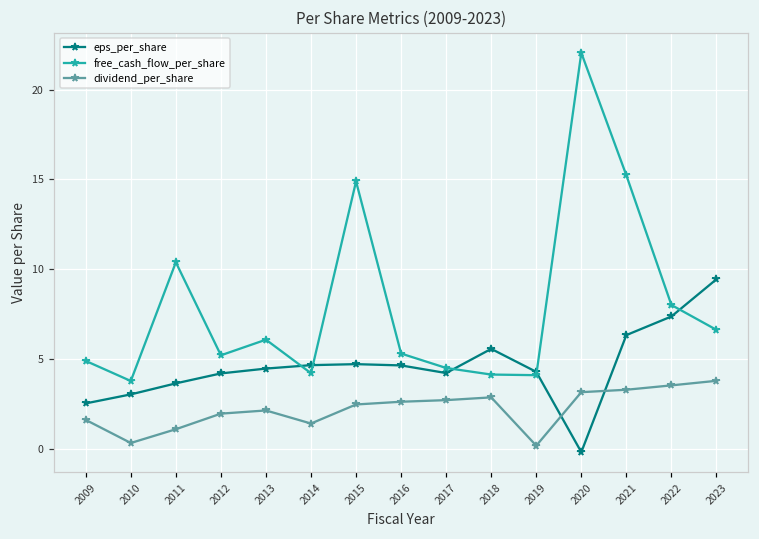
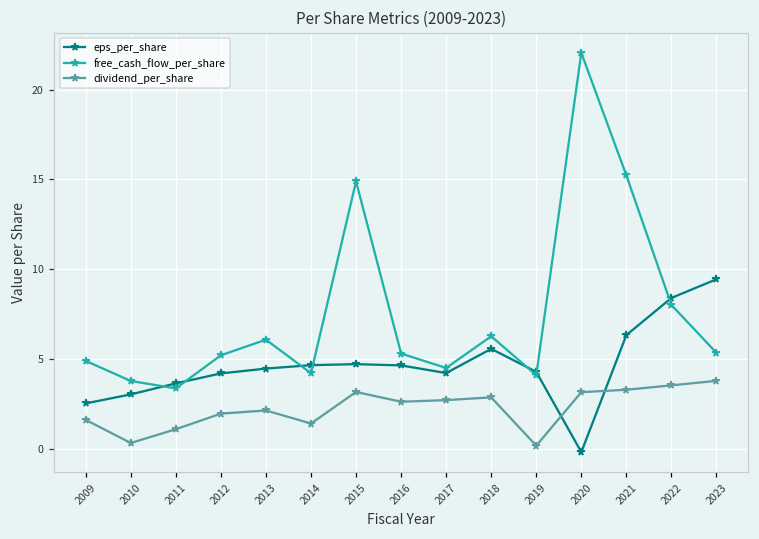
  {
    "eps_per_share": {
      "2009": 2.5,
      "2010": 3.0,
      "2011": 3.6,
      "2012": 4.2,
      "2013": 4.5,
      "2014": 4.6,
      "2015": 4.7,
      "2016": 4.6,
      "2017": 4.2,
      "2018": 5.6,
      "2019": 4.3,
      "2020": -0.2,
      "2021": 6.3,
-     "2022": 7.4,
+     "2022": 8.4,
      "2023": 9.4
    },
    "free_cash_flow_per_share": {
      "2009": 4.9,
      "2010": 3.8,
-     "2011": 10.4,
+     "2011": 3.4,
      "2012": 5.2,
      "2013": 6.1,
      "2014": 4.2,
      "2015": 14.9,
      "2016": 5.3,
      "2017": 4.5,
-     "2018": 4.1,
+     "2018": 6.3,
      "2019": 4.1,
      "2020": 22.0,
      "2021": 15.2,
      "2022": 8.0,
-     "2023": 6.6
+     "2023": 5.3
    },
    "dividend_per_share": {
      "2009": 1.6,
      "2010": 0.3,
      "2011": 1.1,
      "2012": 1.9,
      "2013": 2.1,
      "2014": 1.4,
-     "2015": 2.5,
+     "2015": 3.2,
      "2016": 2.6,
      "2017": 2.7,
      "2018": 2.9,
      "2019": 0.2,
      "2020": 3.1,
      "2021": 3.3,
      "2022": 3.5,
      "2023": 3.8
    }
  }
